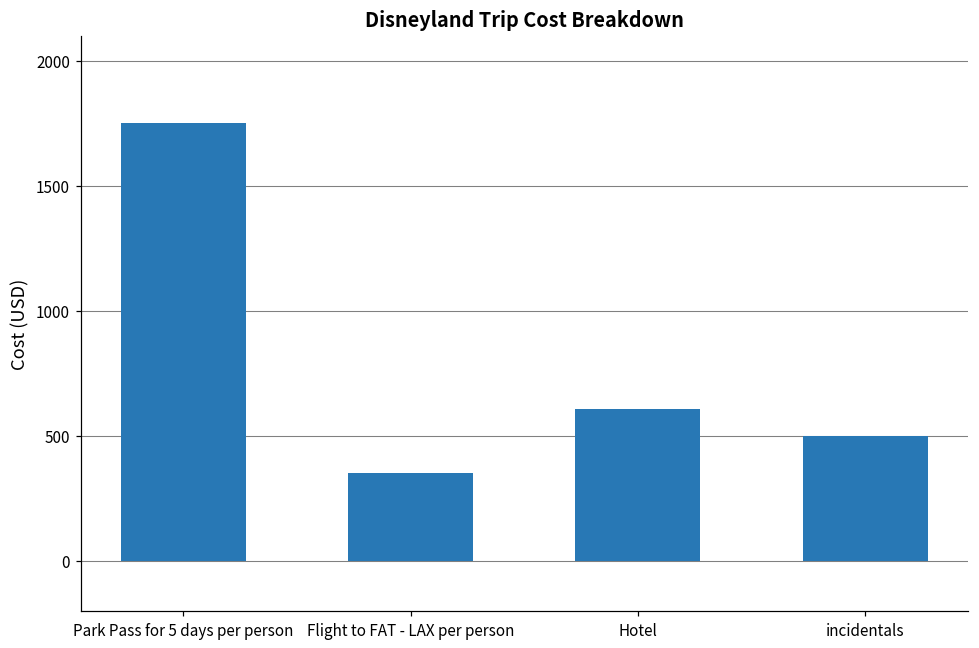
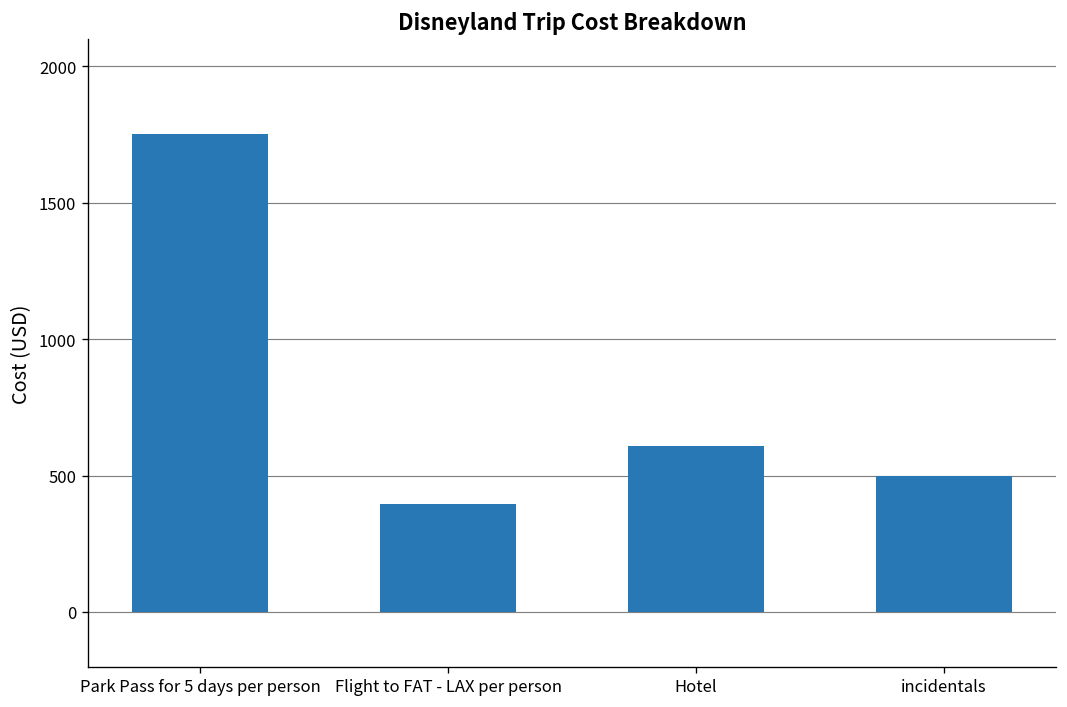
  {
    "Park Pass for 5 days per person": 1750,
-   "Flight to FAT - LAX per person": 350,
+   "Flight to FAT - LAX per person": 400,
    "Hotel": 610,
    "incidentals": 500
  }
